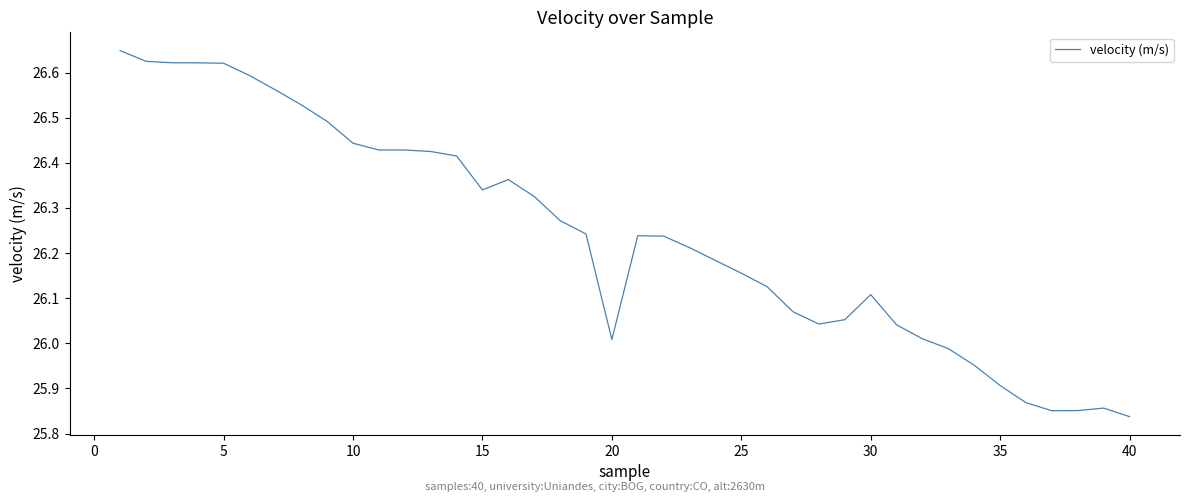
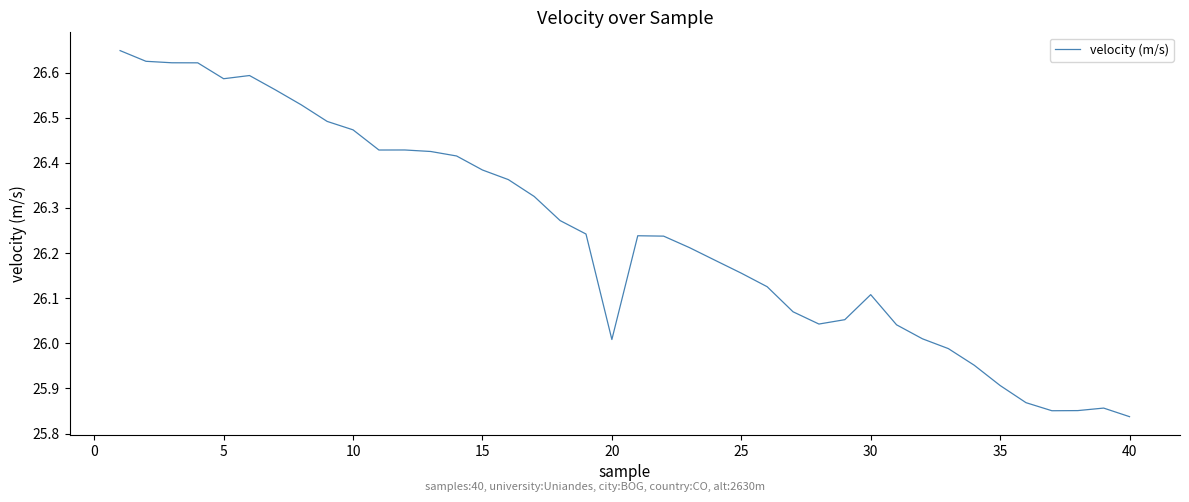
  {
-   "5": 26.62,
-   "10": 26.44,
-   "15": 26.34,
+   "5": 26.59,
+   "10": 26.47,
+   "15": 26.38,
    "20": 26.01,
    "25": 26.16,
    "30": 26.11,
    "35": 25.91,
    "40": 25.84
  }
